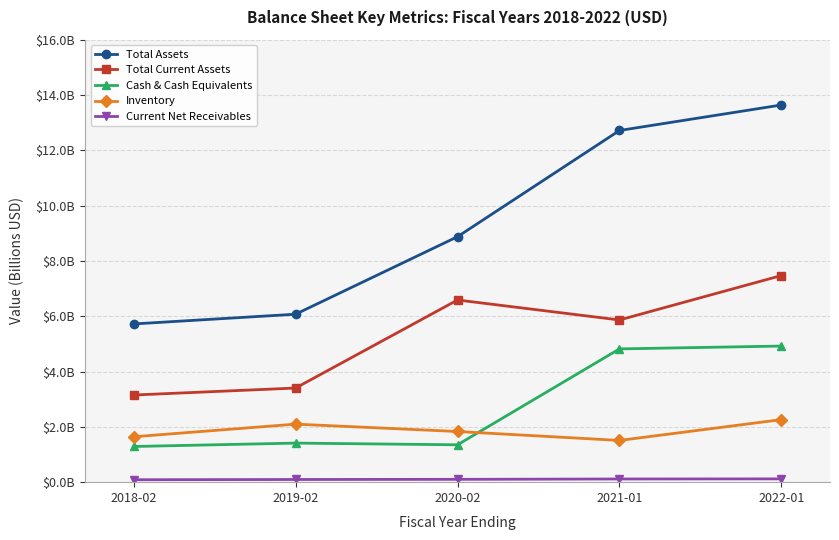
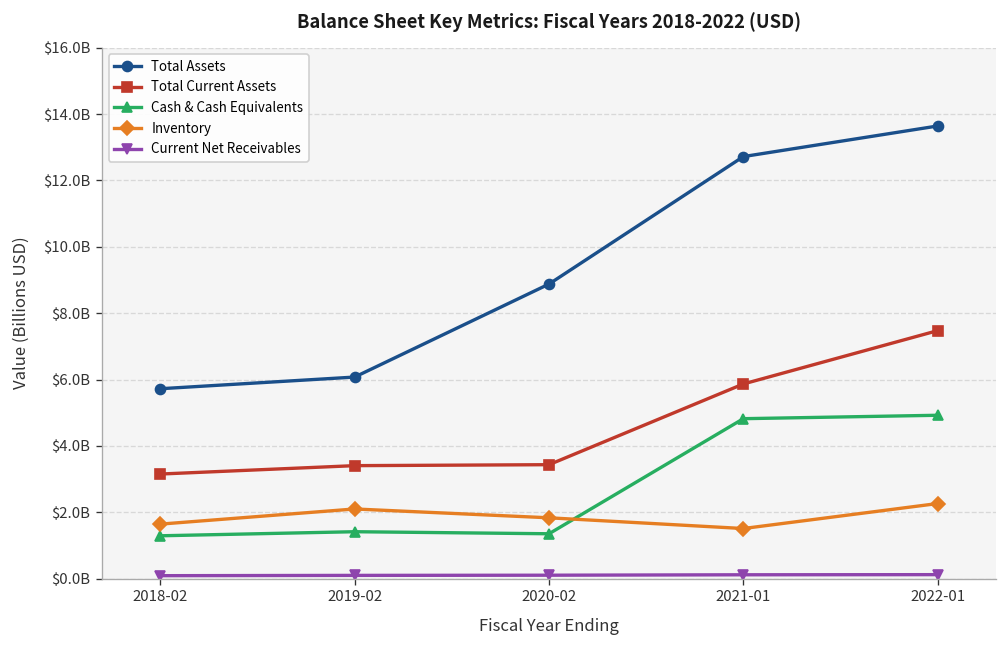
  {
    "Total Assets": {
      "2018-02": "$5700000000",
      "2019-02": "$6100000000",
      "2020-02": "$8900000000",
      "2021-01": "$12700000000",
      "2022-01": "$13600000000"
    },
    "Total Current Assets": {
      "2018-02": "$3200000000",
      "2019-02": "$3400000000",
-     "2020-02": "$6600000000",
+     "2020-02": "$3400000000",
      "2021-01": "$5900000000",
      "2022-01": "$7500000000"
    },
    "Cash & Cash Equivalents": {
      "2018-02": "$1300000000",
      "2019-02": "$1400000000",
      "2020-02": "$1400000000",
      "2021-01": "$4800000000",
      "2022-01": "$4900000000"
    },
    "Inventory": {
      "2018-02": "$1600000000",
      "2019-02": "$2100000000",
      "2020-02": "$1800000000",
      "2021-01": "$1500000000",
      "2022-01": "$2300000000"
    },
    "Current Net Receivables": {
      "2018-02": "$100000000",
      "2019-02": "$100000000",
      "2020-02": "$100000000",
      "2021-01": "$100000000",
      "2022-01": "$100000000"
    }
  }
